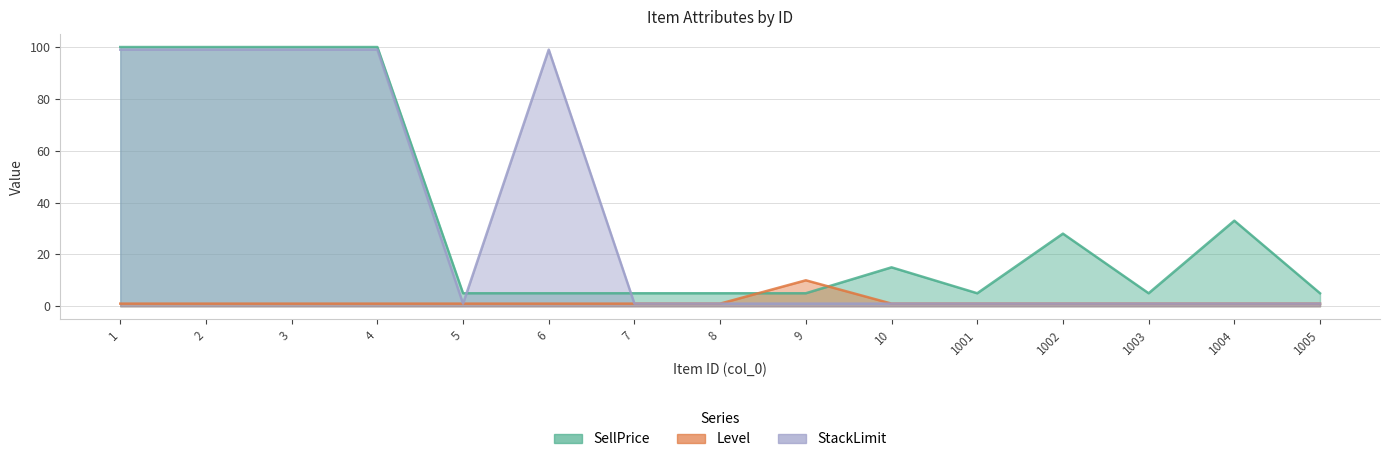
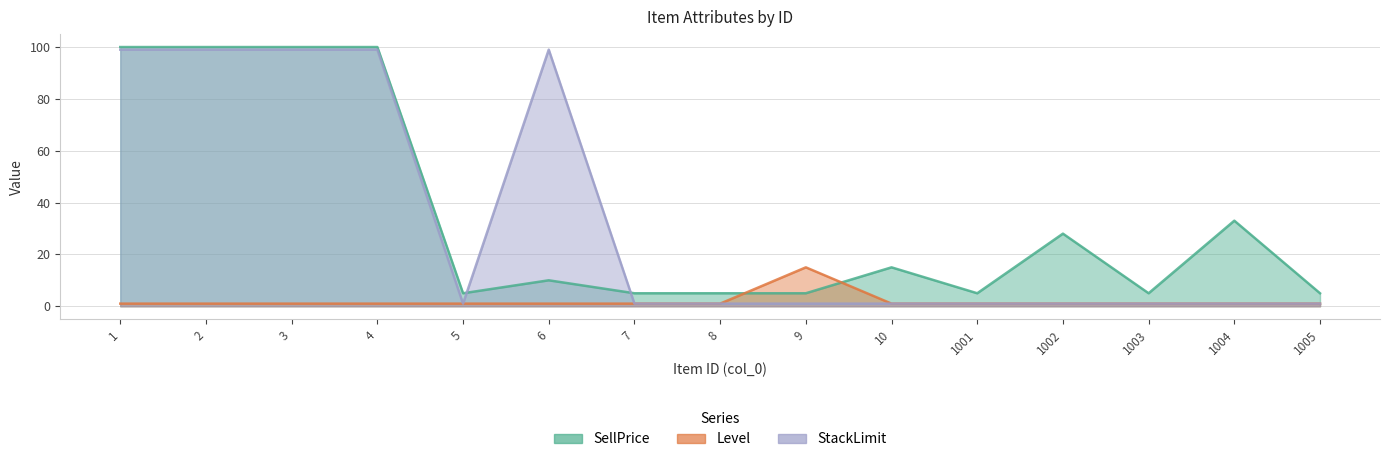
  {
    "SellPrice": {
      "1": 100,
      "2": 100,
      "3": 100,
      "4": 100,
      "5": 5,
-     "6": 5,
+     "6": 10,
      "7": 5,
      "8": 5,
      "9": 5,
      "10": 15,
      "1001": 5,
      "1002": 28,
      "1003": 5,
      "1004": 33,
      "1005": 5
    },
    "Level": {
      "1": 1,
      "2": 1,
      "3": 1,
      "4": 1,
      "6": 1,
-     "9": 10
+     "9": 15
    },
    "StackLimit": {
      "1": 99,
      "2": 99,
      "3": 99,
      "4": 99,
      "6": 99,
      "9": 1
    }
  }
